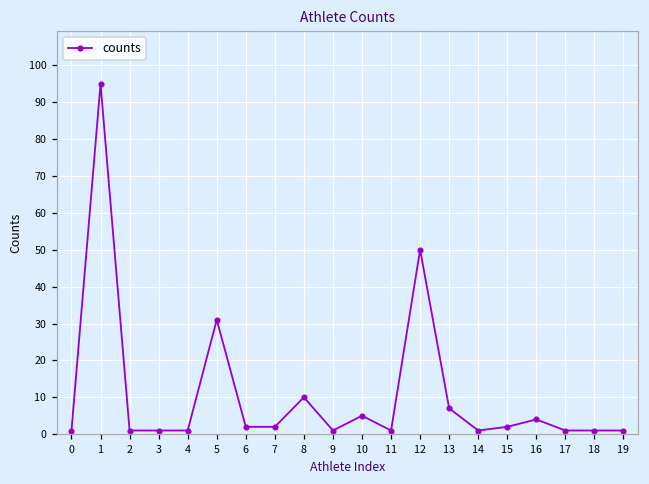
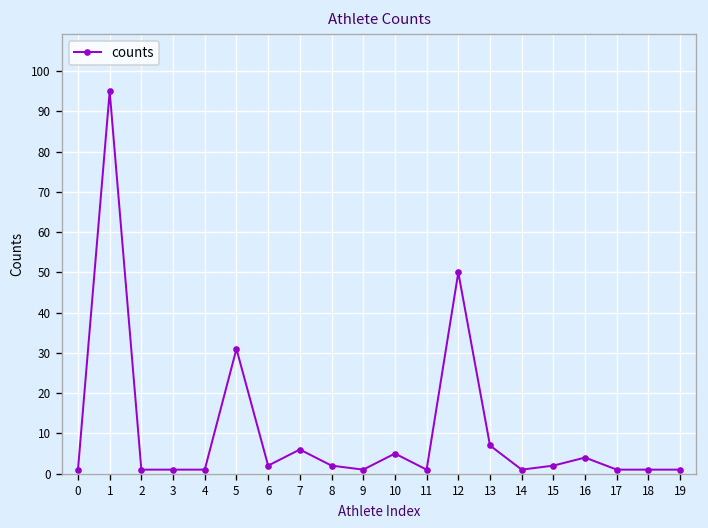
  {
    "0": 1,
    "1": 95,
    "2": 1,
    "3": 1,
    "4": 1,
    "5": 31,
    "6": 2,
-   "7": 2,
-   "8": 10,
+   "7": 6,
+   "8": 2,
    "9": 1,
    "10": 5,
    "11": 1,
    "12": 50,
    "13": 7,
    "14": 1,
    "15": 2,
    "16": 4,
    "17": 1,
    "18": 1,
    "19": 1
  }
